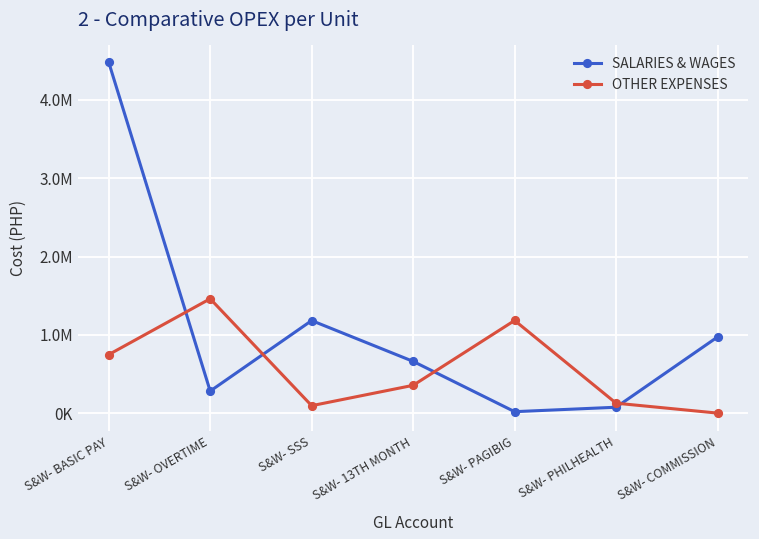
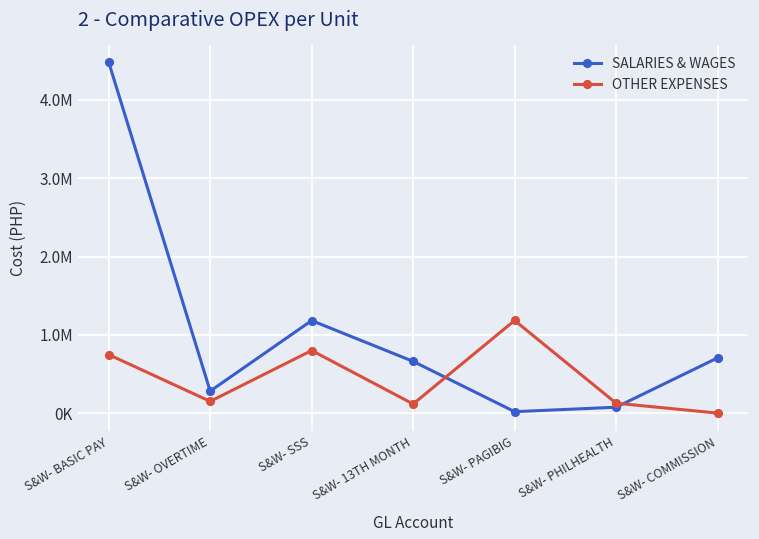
  {
    "SALARIES & WAGES": {
      "S&W- BASIC PAY": 4500000,
      "S&W- OVERTIME": 300000,
      "S&W- SSS": 1200000,
      "S&W- 13TH MONTH": 700000,
      "S&W- PAGIBIG": 0,
      "S&W- PHILHEALTH": 100000,
-     "S&W- COMMISSION": 1000000
+     "S&W- COMMISSION": 700000
    },
    "OTHER EXPENSES": {
      "S&W- BASIC PAY": 700000,
-     "S&W- OVERTIME": 1500000,
-     "S&W- SSS": 100000,
-     "S&W- 13TH MONTH": 400000,
+     "S&W- OVERTIME": 200000,
+     "S&W- SSS": 800000,
+     "S&W- 13TH MONTH": 100000,
      "S&W- PAGIBIG": 1200000,
      "S&W- PHILHEALTH": 100000,
      "S&W- COMMISSION": 0
    }
  }
